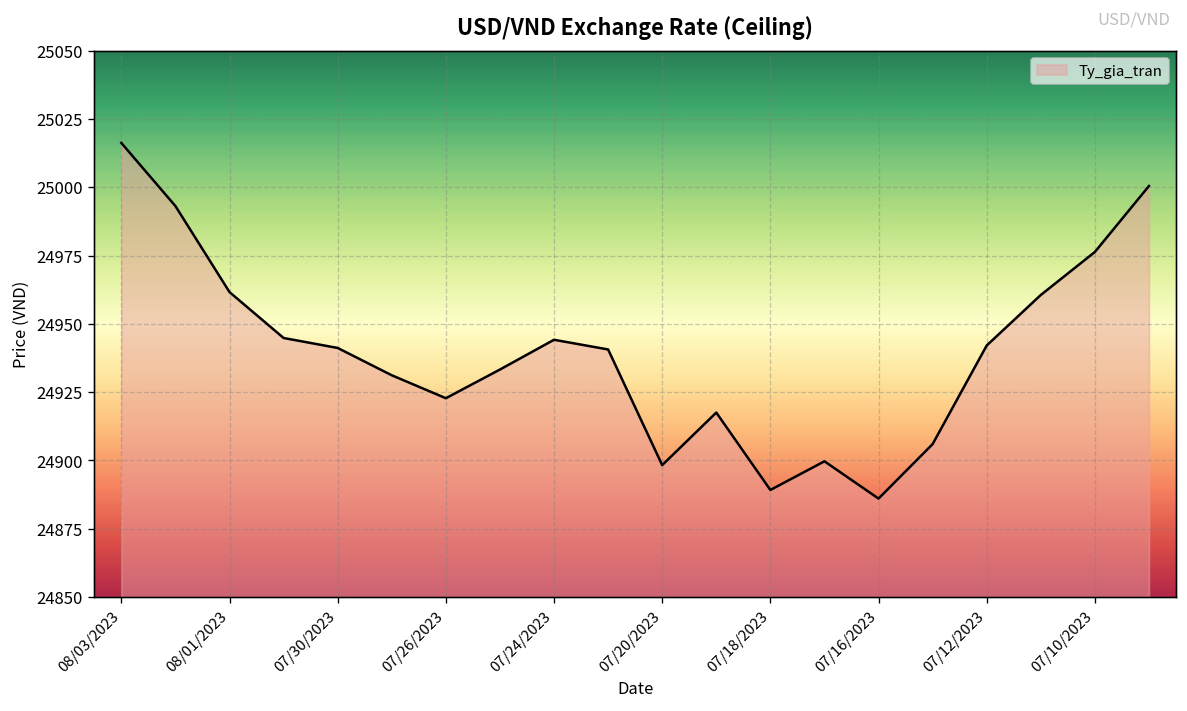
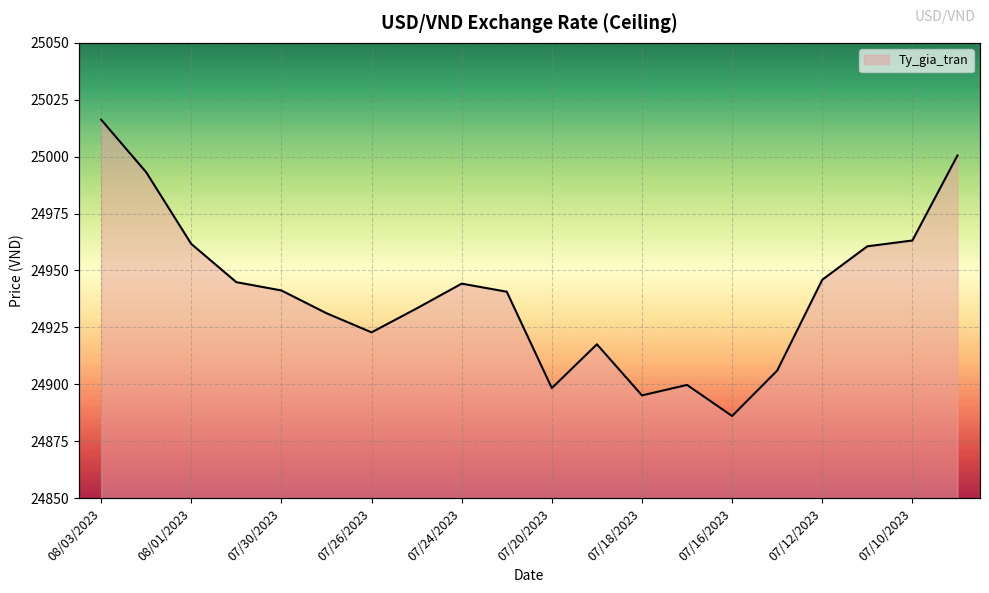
  {
    "08/03/2023": 25016,
    "08/01/2023": 24962,
    "07/30/2023": 24941,
    "07/26/2023": 24923,
    "07/24/2023": 24944,
    "07/20/2023": 24898,
-   "07/18/2023": 24889,
+   "07/18/2023": 24895,
    "07/16/2023": 24886,
-   "07/12/2023": 24942,
-   "07/10/2023": 24976
+   "07/12/2023": 24946,
+   "07/10/2023": 24963
  }
